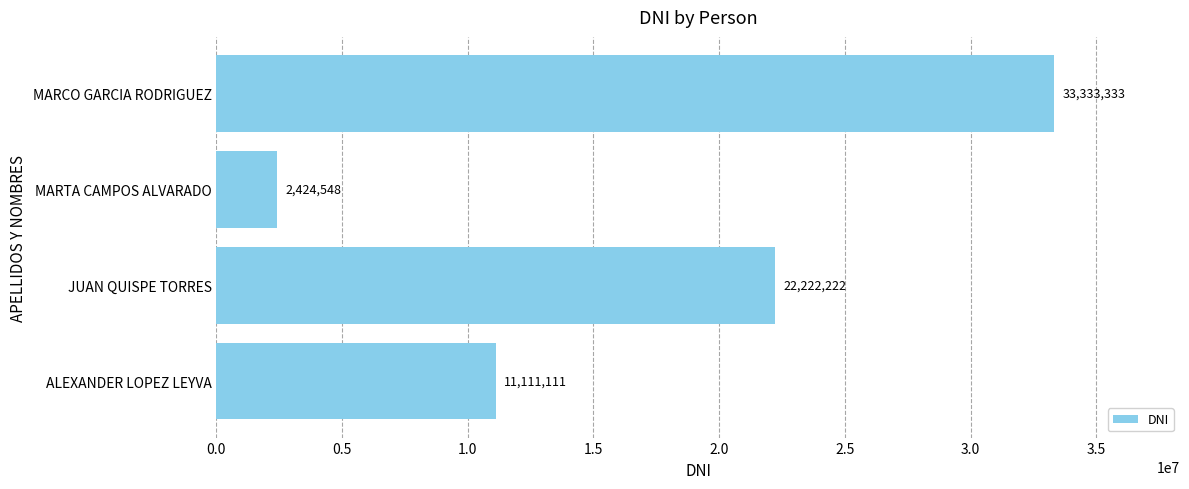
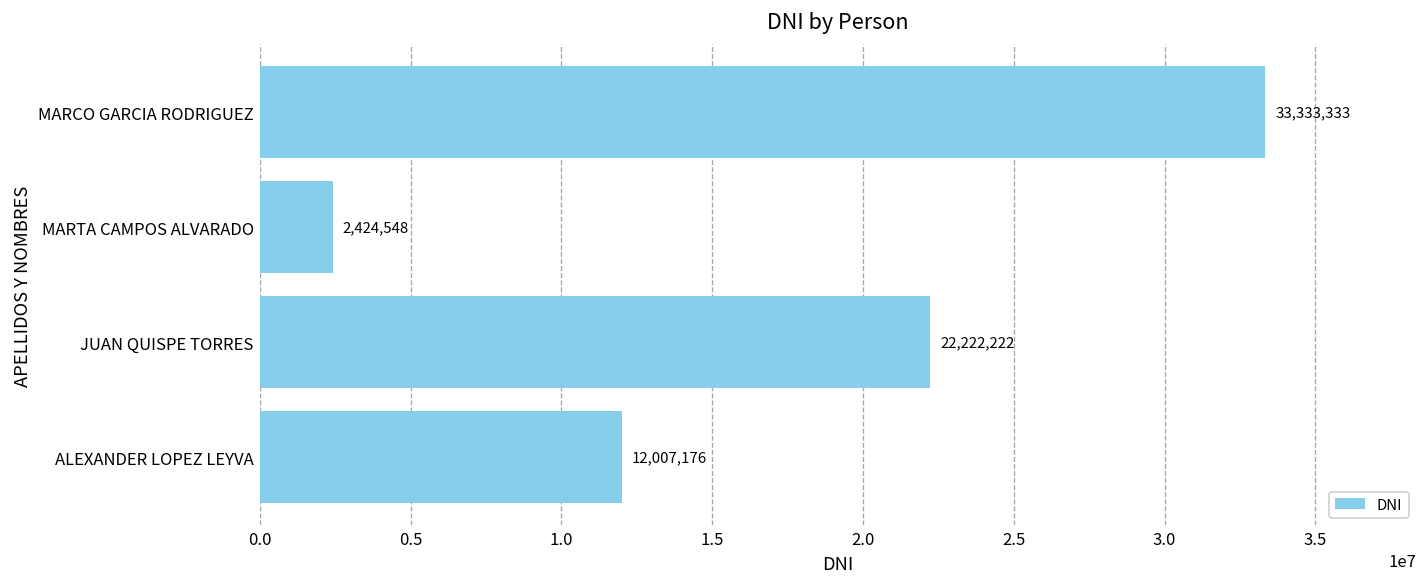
  {
    "MARCO GARCIA RODRIGUEZ": "33,333,333",
    "MARTA CAMPOS ALVARADO": "2,424,548",
    "JUAN QUISPE TORRES": "22,222,222",
-   "ALEXANDER LOPEZ LEYVA": "11,111,111"
+   "ALEXANDER LOPEZ LEYVA": "12,007,176"
  }
